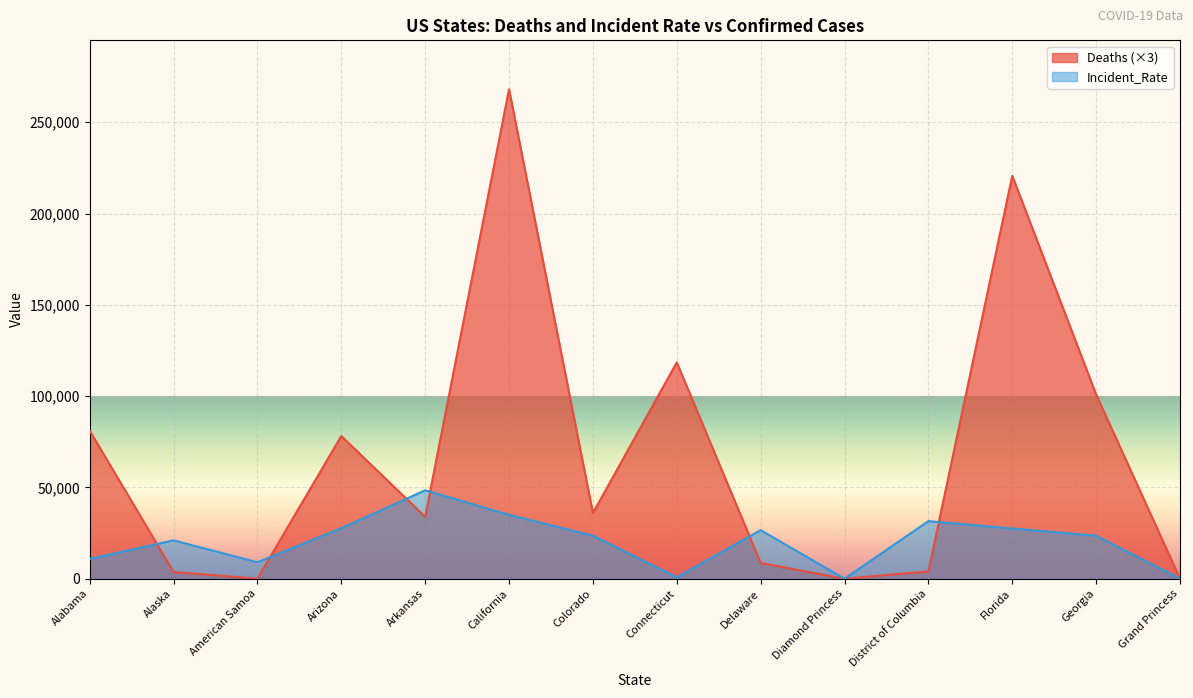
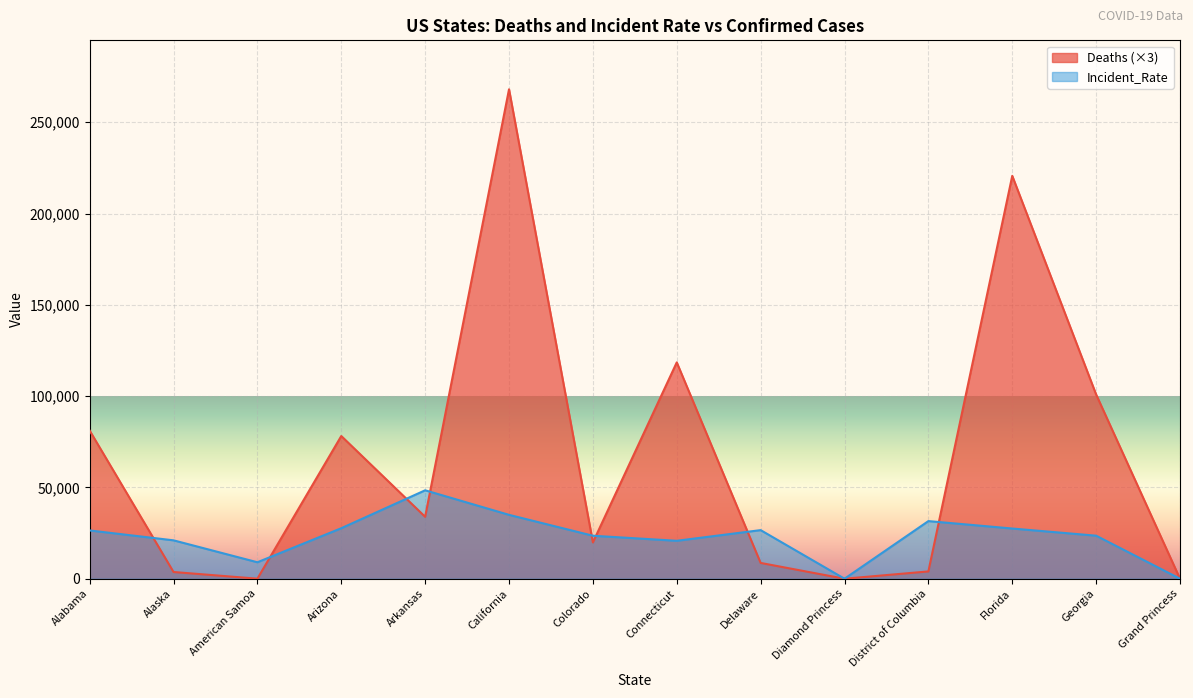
  {
    "Deaths (×3)": {
      "Alabama": "81,000",
      "Alaska": "4,000",
      "American Samoa": "0",
      "Arizona": "78,000",
      "Arkansas": "34,000",
      "California": "268,000",
-     "Colorado": "36,000",
+     "Colorado": "20,000",
      "Connecticut": "118,000",
      "Delaware": "9,000",
      "District of Columbia": "4,000",
      "Florida": "221,000",
      "Georgia": "101,000"
    },
    "Incident_Rate": {
-     "Alabama": "11,000",
+     "Alabama": "26,000",
      "Alaska": "21,000",
      "American Samoa": "9,000",
      "Arizona": "28,000",
      "Arkansas": "48,000",
      "California": "35,000",
      "Colorado": "24,000",
-     "Connecticut": "1,000",
+     "Connecticut": "21,000",
      "Delaware": "27,000",
      "District of Columbia": "32,000",
      "Florida": "27,000",
      "Georgia": "24,000"
    }
  }
